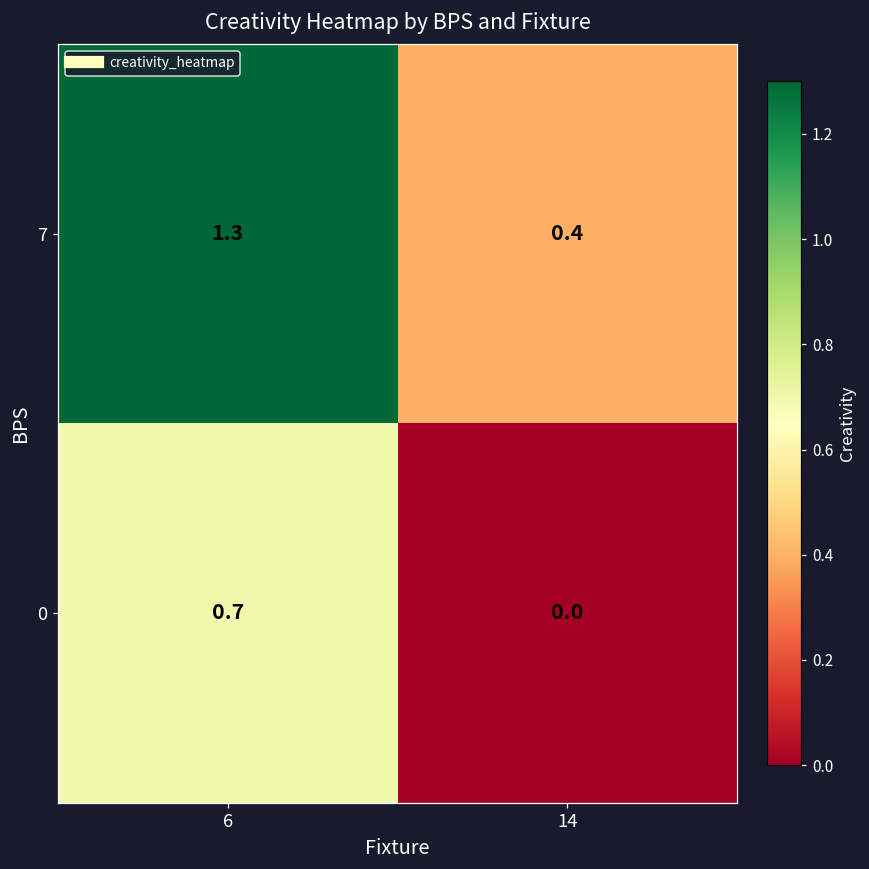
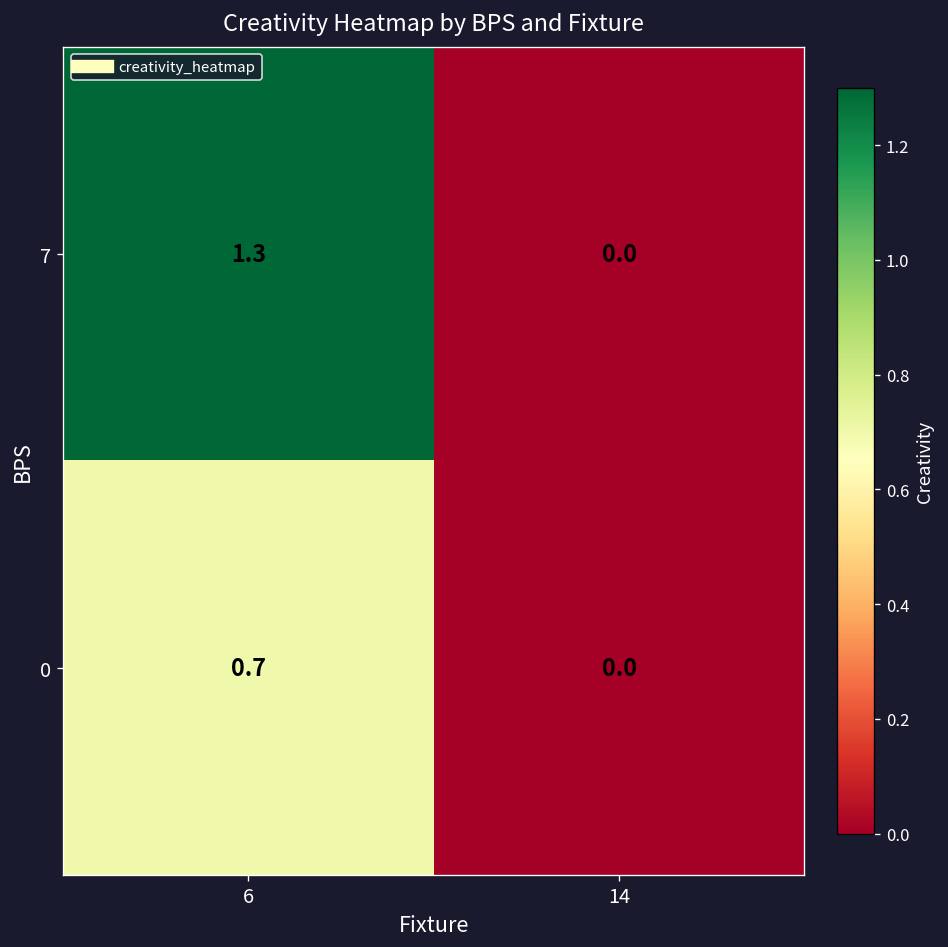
  {
    "7": {
      "6": 1.3,
-     "14": 0.4
+     "14": 0.0
    },
    "0": {
      "6": 0.7,
      "14": 0.0
    }
  }
